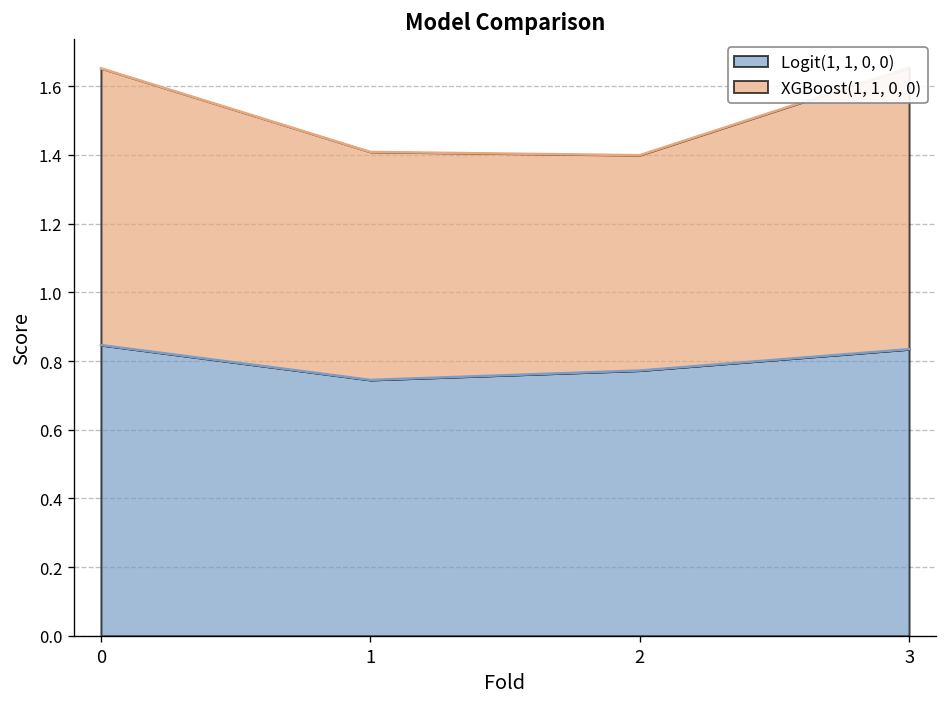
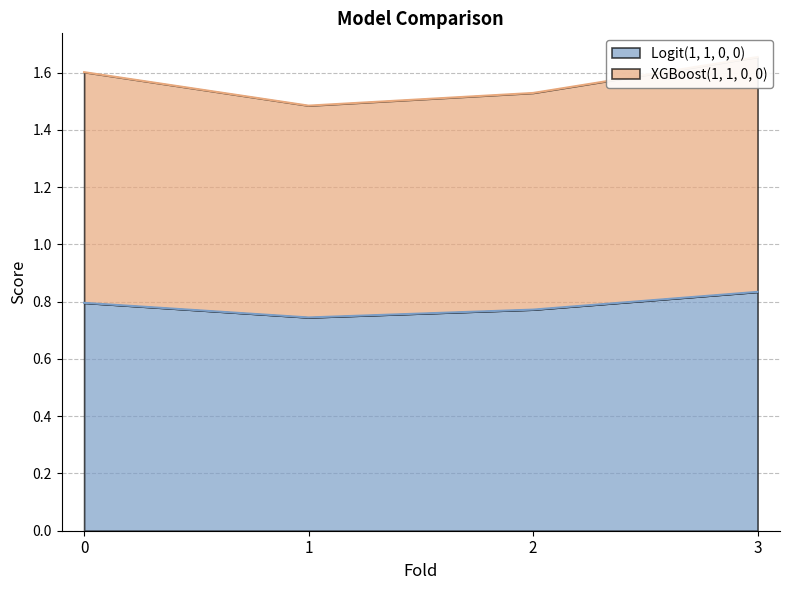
  {
    "Logit(1, 1, 0, 0)": {
-     "0": 0.85,
+     "0": 0.80,
      "1": 0.75,
      "2": 0.77,
      "3": 0.83
    },
    "XGBoost(1, 1, 0, 0)": {
      "0": 0.81,
-     "1": 0.66,
-     "2": 0.63
+     "1": 0.74,
+     "2": 0.76
    }
  }
